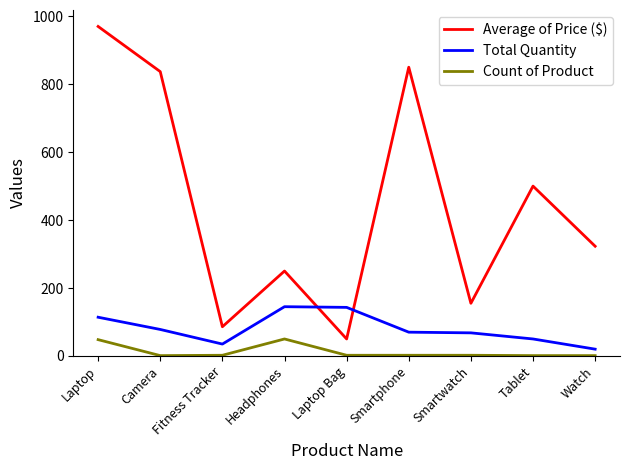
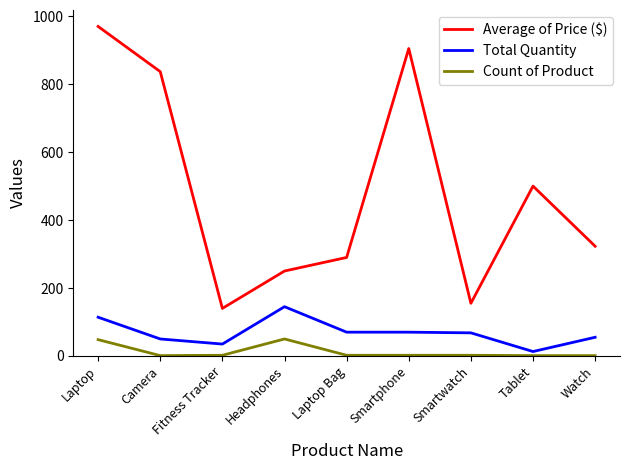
  {
    "Average of Price ($)": {
      "Laptop": 970,
      "Camera": 840,
-     "Fitness Tracker": 90,
+     "Fitness Tracker": 140,
      "Headphones": 250,
-     "Laptop Bag": 50,
-     "Smartphone": 850,
+     "Laptop Bag": 290,
+     "Smartphone": 910,
      "Smartwatch": 160,
      "Tablet": 500,
      "Watch": 320
    },
    "Total Quantity": {
      "Laptop": 110,
-     "Camera": 80,
+     "Camera": 50,
      "Fitness Tracker": 40,
      "Headphones": 150,
-     "Laptop Bag": 140,
+     "Laptop Bag": 70,
      "Smartphone": 70,
      "Smartwatch": 70,
-     "Tablet": 50,
-     "Watch": 20
+     "Tablet": 10,
+     "Watch": 60
    },
    "Count of Product": {
      "Laptop": 50,
      "Camera": 0,
      "Fitness Tracker": 0,
      "Headphones": 50,
      "Laptop Bag": 0,
      "Smartphone": 0,
      "Smartwatch": 0,
      "Tablet": 0,
      "Watch": 0
    }
  }
